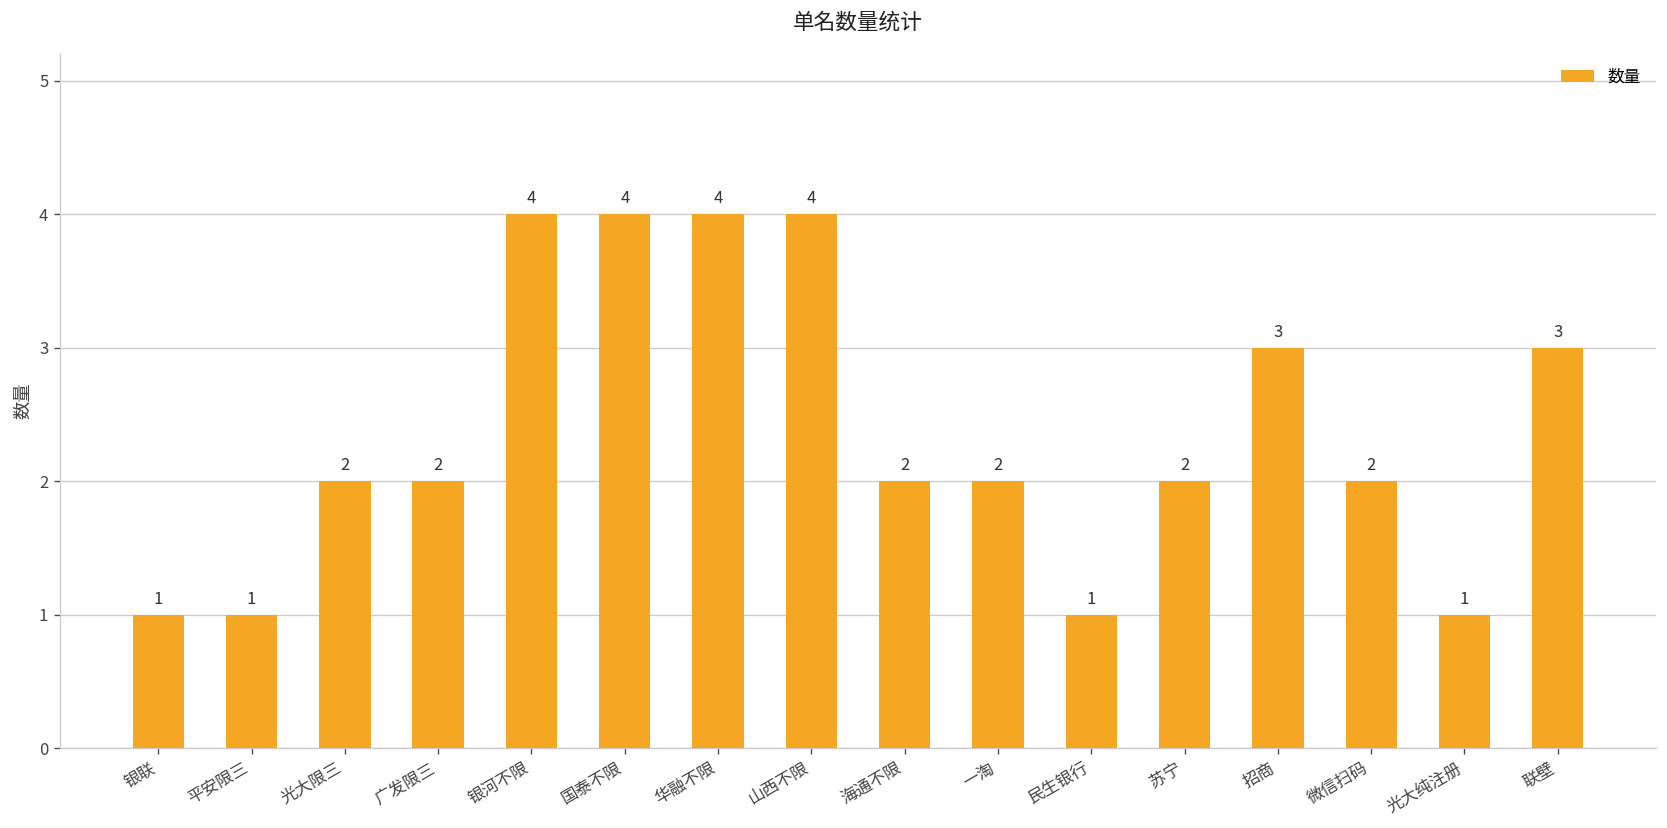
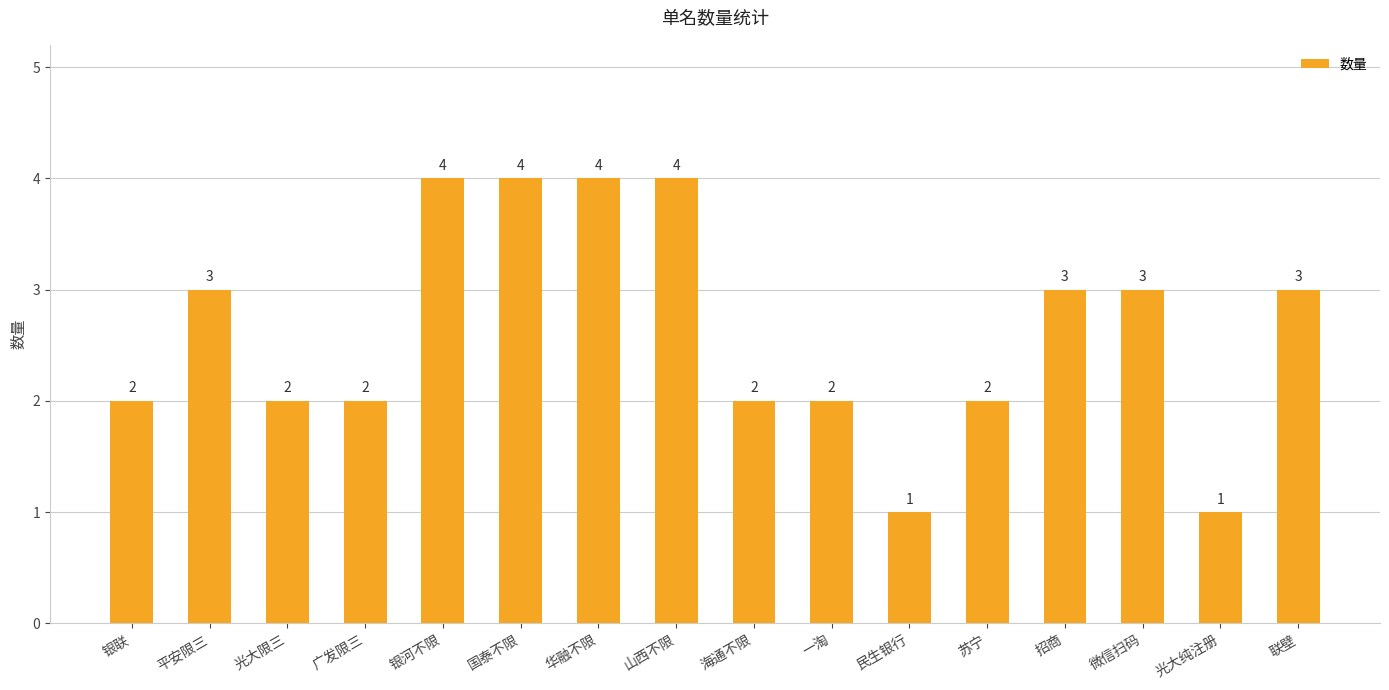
  {
-   "银联": 1,
-   "平安限三": 1,
+   "银联": 2,
+   "平安限三": 3,
    "光大限三": 2,
    "广发限三": 2,
    "银河不限": 4,
    "国泰不限": 4,
    "华融不限": 4,
    "山西不限": 4,
    "海通不限": 2,
    "一淘": 2,
    "民生银行": 1,
    "苏宁": 2,
    "招商": 3,
-   "微信扫码": 2,
+   "微信扫码": 3,
    "光大纯注册": 1,
    "联壁": 3
  }
